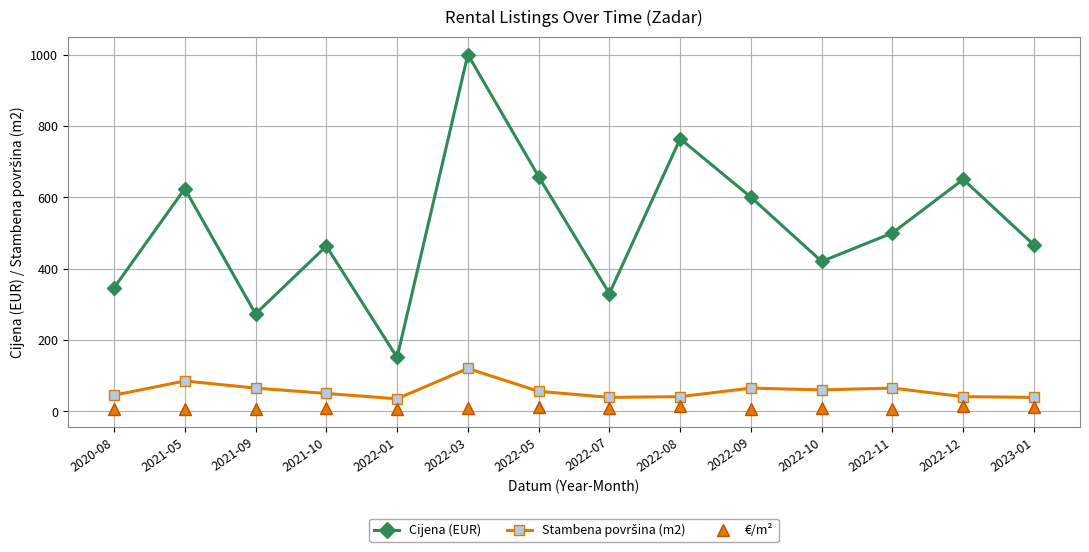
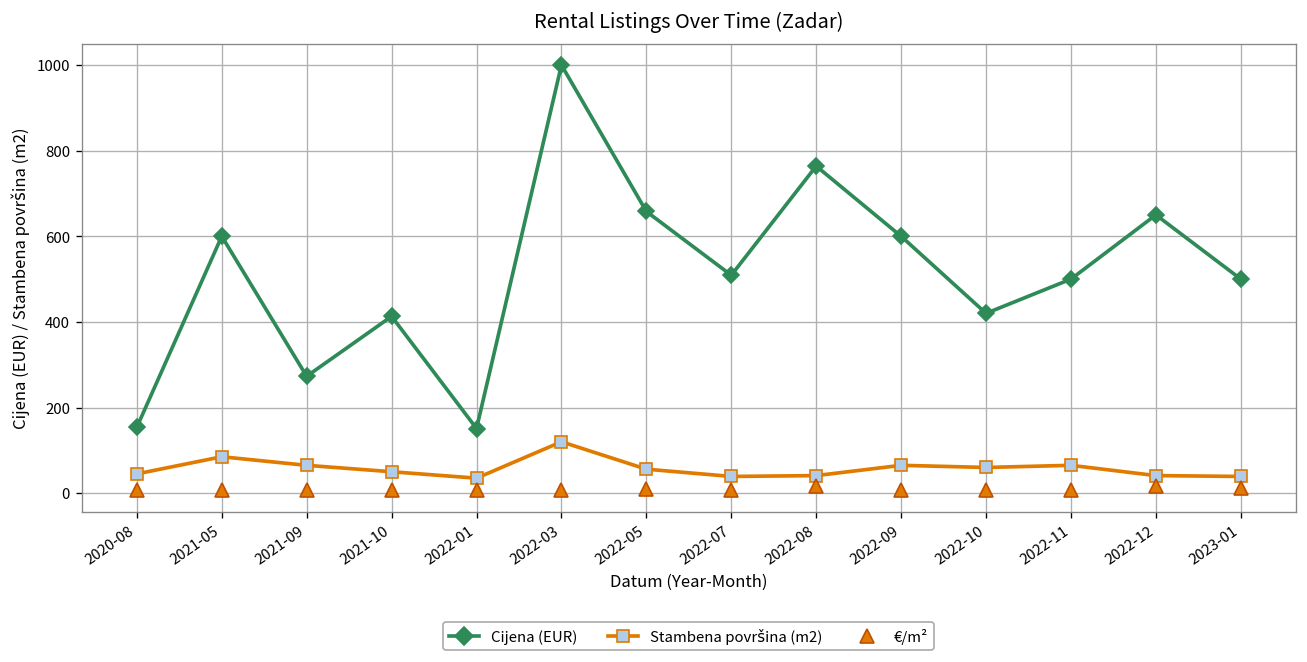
  {
    "Cijena (EUR)": {
-     "2020-08": 350,
-     "2021-05": 620,
+     "2020-08": 150,
+     "2021-05": 600,
      "2021-09": 270,
-     "2021-10": 460,
+     "2021-10": 410,
      "2022-01": 150,
      "2022-03": 1000,
      "2022-05": 660,
-     "2022-07": 330,
+     "2022-07": 510,
      "2022-08": 760,
      "2022-09": 600,
      "2022-10": 420,
      "2022-11": 500,
      "2022-12": 650,
-     "2023-01": 470
+     "2023-01": 500
    }
  }
